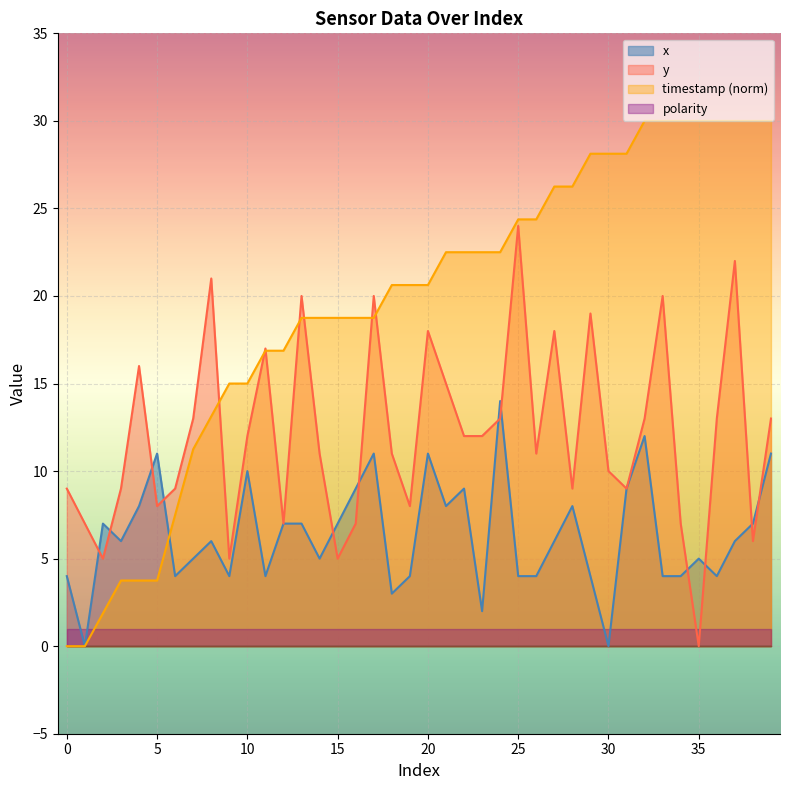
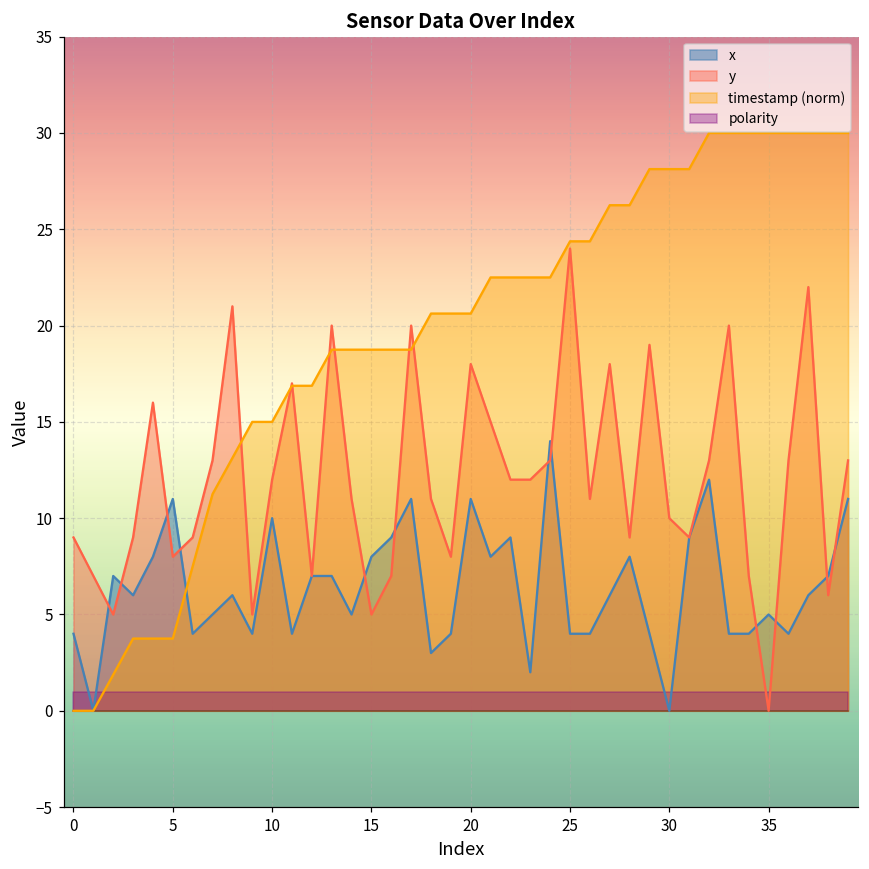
  {
    "x": {
      "0": 4.0,
      "5": 11.0,
      "10": 10.0,
-     "15": 7.0,
+     "15": 8.0,
      "20": 11.0,
      "25": 4.0,
      "35": 5.0
    },
    "polarity": {
      "0": 1.0,
      "5": 1.0,
      "10": 1.0,
      "15": 1.0,
      "20": 1.0,
      "25": 1.0,
      "30": 1.0,
      "35": 1.0
    }
  }
